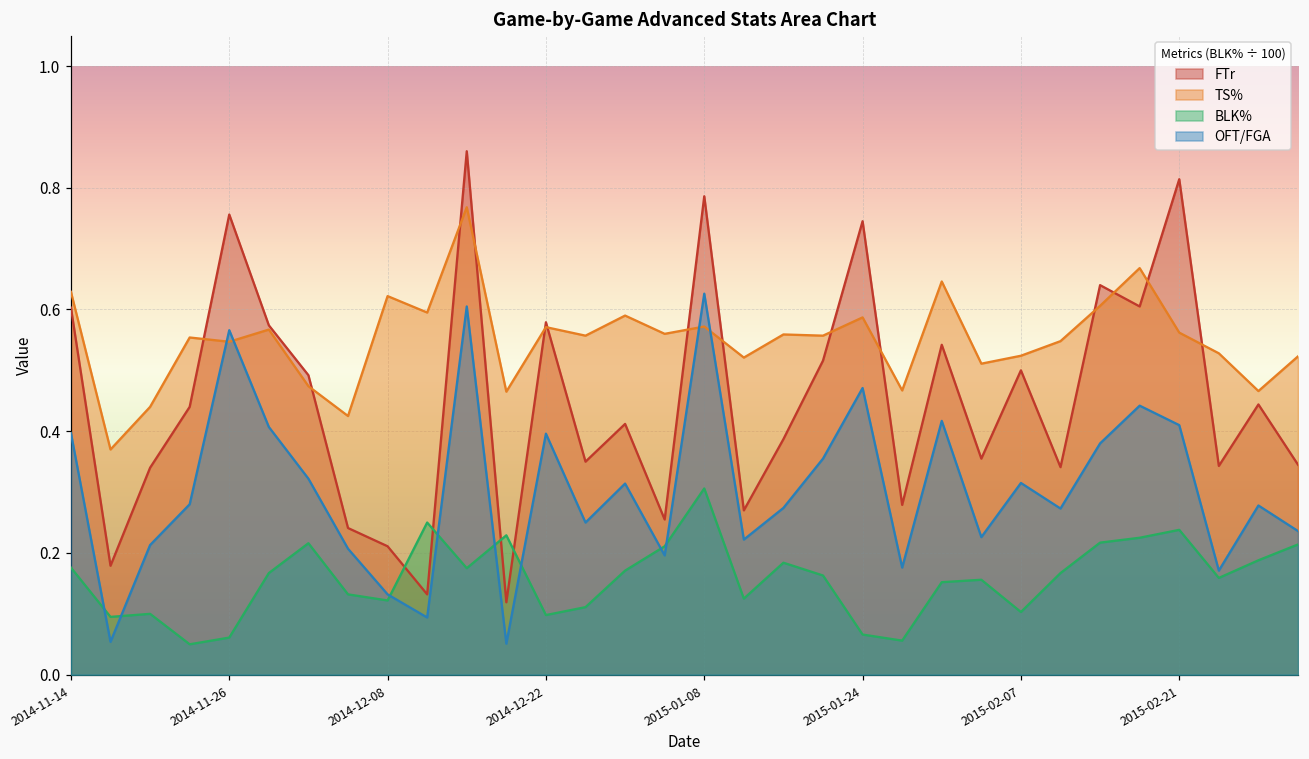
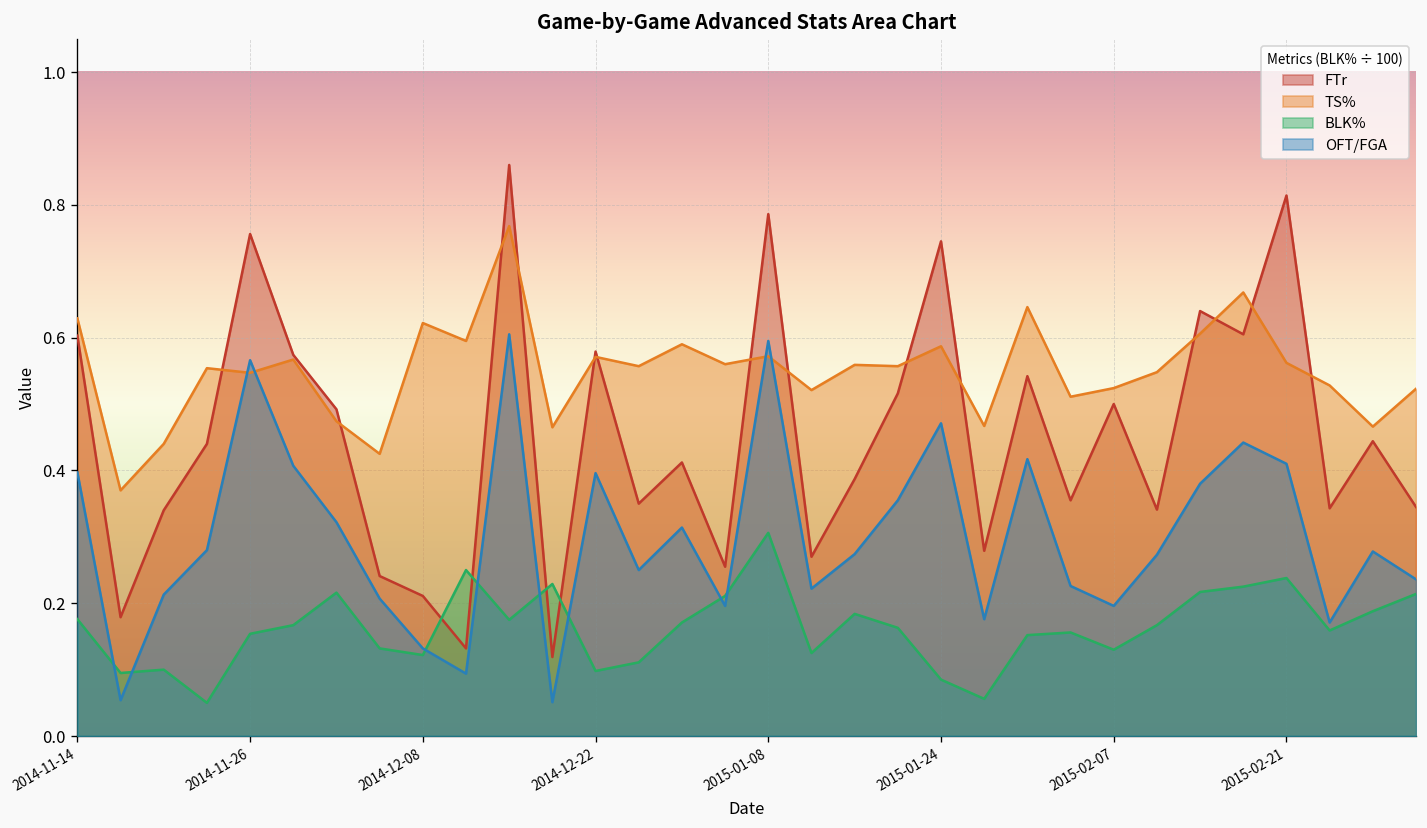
  {
    "BLK%": {
      "2014-11-14": 0.18,
-     "2014-11-26": 0.06,
+     "2014-11-26": 0.15,
      "2014-12-08": 0.12,
      "2014-12-22": 0.10,
      "2015-01-08": 0.31,
-     "2015-01-24": 0.07,
-     "2015-02-07": 0.10,
+     "2015-01-24": 0.09,
+     "2015-02-07": 0.13,
      "2015-02-21": 0.24
    },
    "OFT/FGA": {
      "2014-11-14": 0.40,
      "2014-11-26": 0.57,
      "2014-12-08": 0.13,
      "2014-12-22": 0.40,
-     "2015-01-08": 0.63,
+     "2015-01-08": 0.60,
      "2015-01-24": 0.47,
-     "2015-02-07": 0.32,
+     "2015-02-07": 0.20,
      "2015-02-21": 0.41
    }
  }
